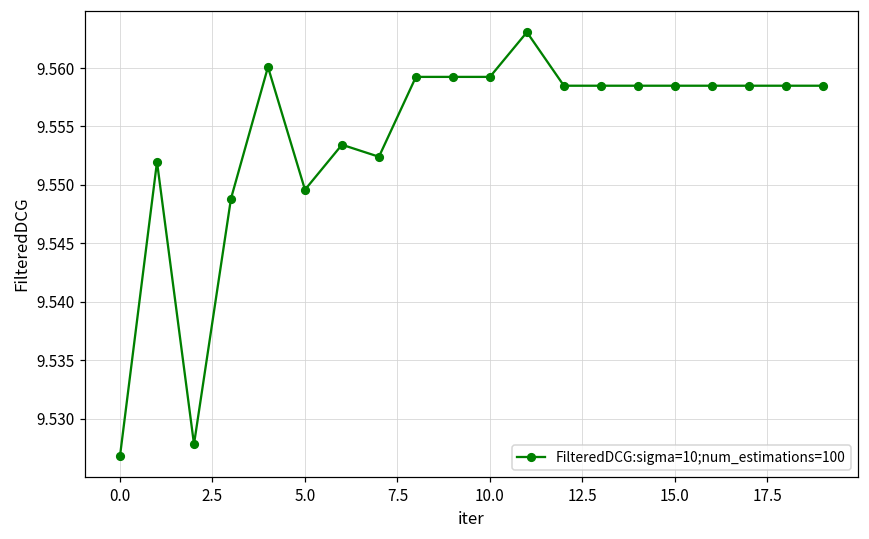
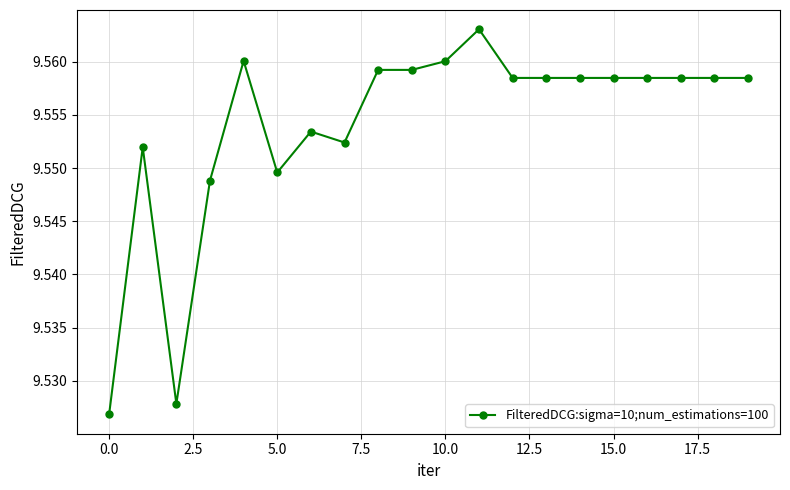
  {
    "0.0": 9.5268,
    "5.0": 9.5496,
-   "10.0": 9.5592,
+   "10.0": 9.5601,
    "15.0": 9.5585
  }
